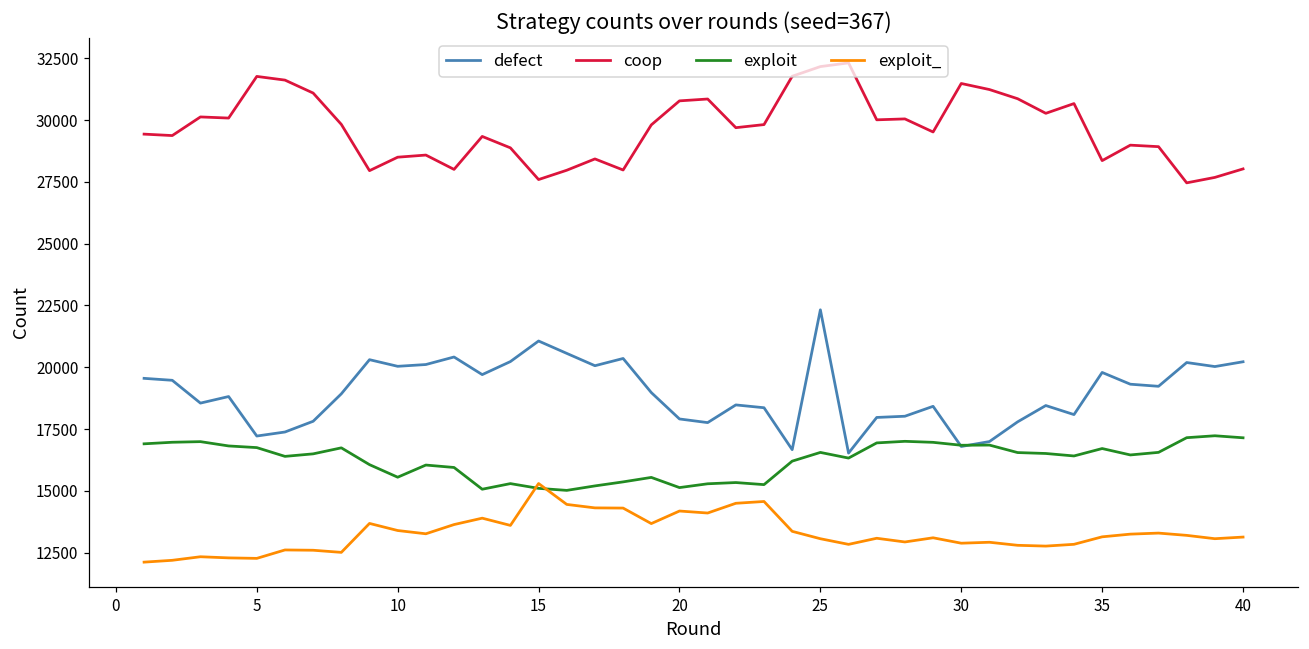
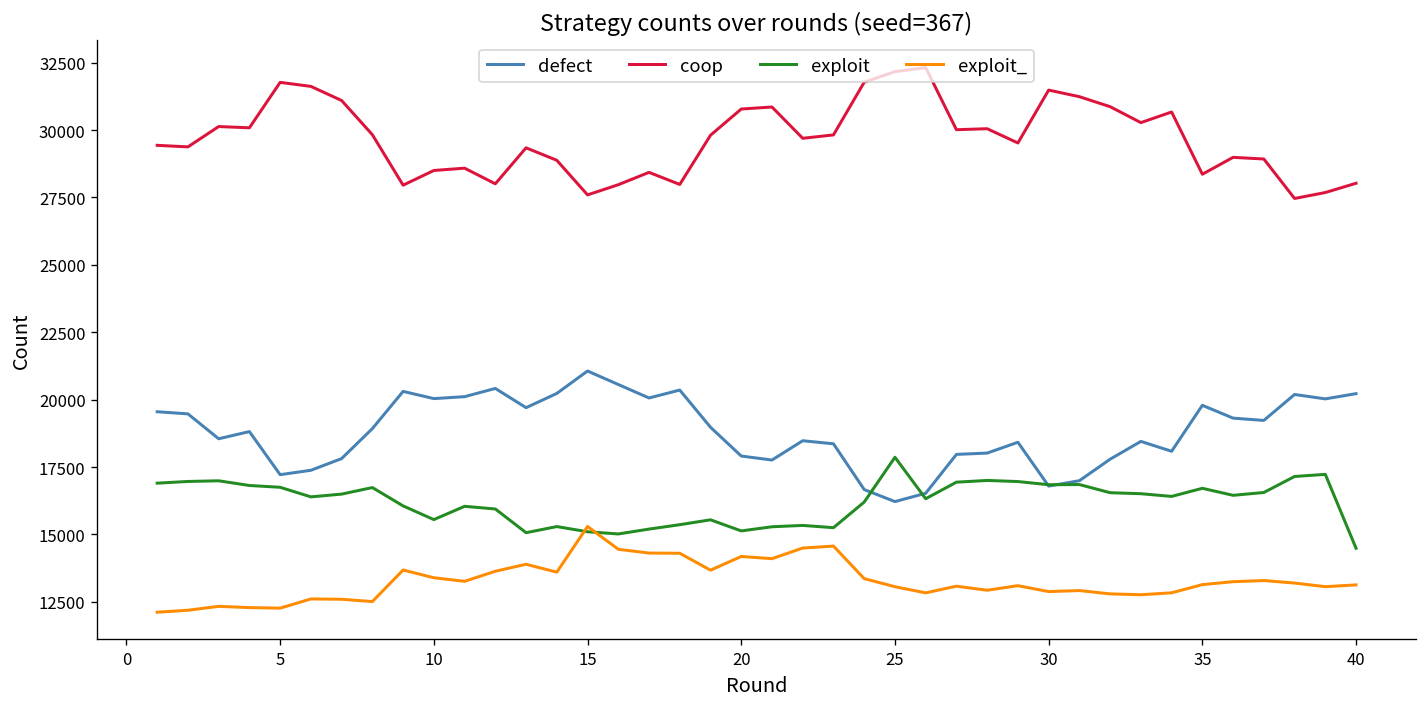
  {
    "defect": {
      "5": 17200,
      "10": 20000,
      "15": 21100,
      "20": 17900,
-     "25": 22300,
+     "25": 16200,
      "35": 19800,
      "40": 20200
    },
    "coop": {
      "5": 31800,
      "10": 28500,
      "15": 27600,
      "20": 30800,
      "30": 31500,
      "35": 28400,
      "40": 28000
    },
    "exploit": {
      "5": 16700,
      "10": 15600,
      "15": 15100,
      "20": 15100,
-     "25": 16600,
+     "25": 17900,
      "35": 16700,
-     "40": 17100
+     "40": 14500
    },
    "exploit_": {
      "5": 12300,
      "10": 13400,
      "15": 15300,
      "20": 14200,
      "25": 13100,
      "30": 12900,
      "35": 13100,
      "40": 13100
    }
  }
